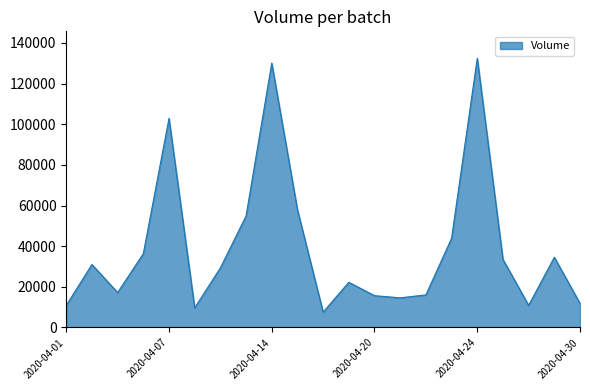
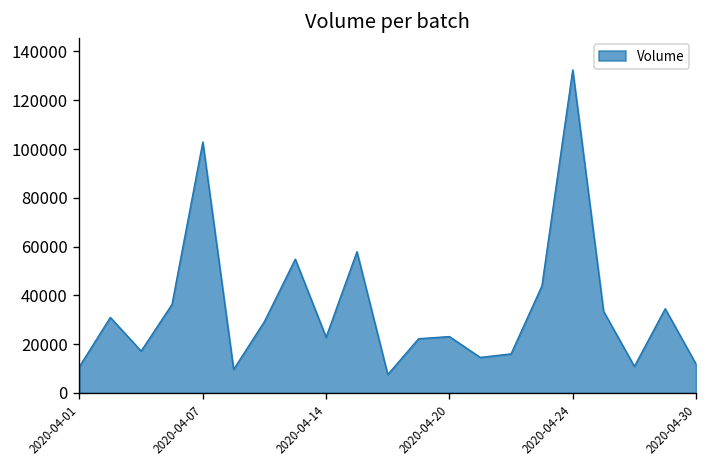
  {
    "2020-04-01": 11000,
    "2020-04-07": 103000,
-   "2020-04-14": 130000,
-   "2020-04-20": 16000,
+   "2020-04-14": 23000,
+   "2020-04-20": 23000,
    "2020-04-24": 132000,
    "2020-04-30": 12000
  }
